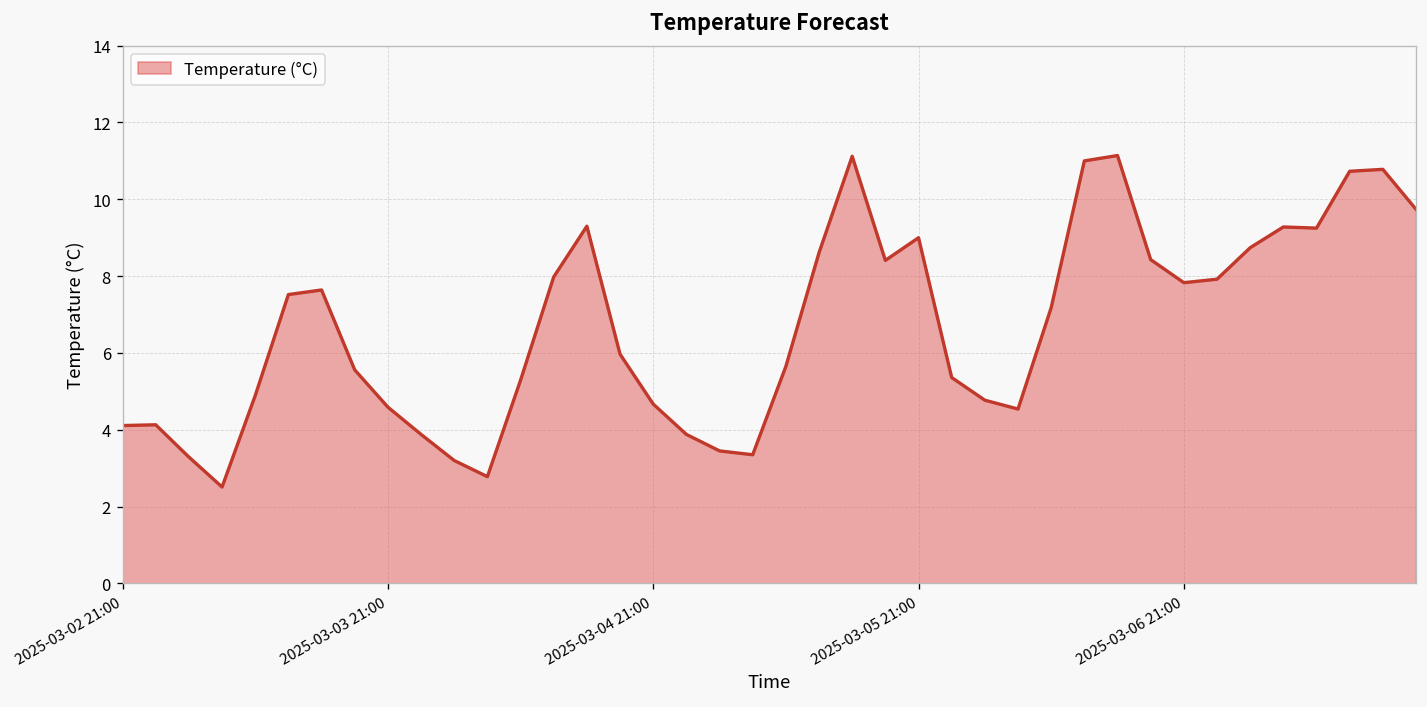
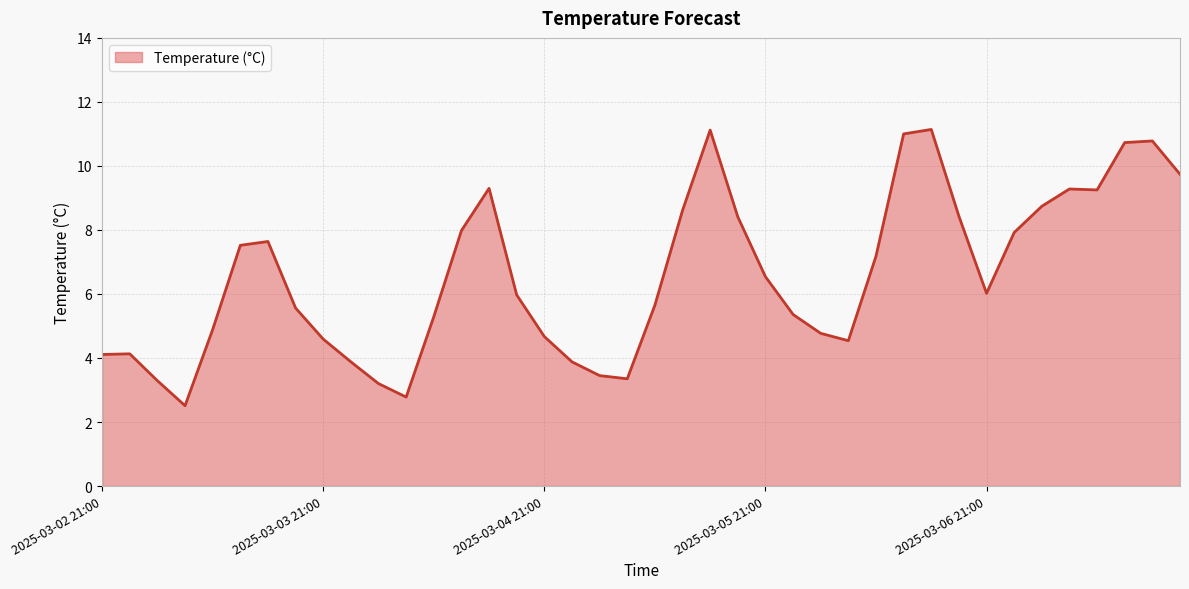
  {
    "2025-03-02 21:00": 4.1,
    "2025-03-03 21:00": 4.6,
    "2025-03-04 21:00": 4.7,
-   "2025-03-05 21:00": 9.0,
-   "2025-03-06 21:00": 7.8
+   "2025-03-05 21:00": 6.5,
+   "2025-03-06 21:00": 6.0
  }
